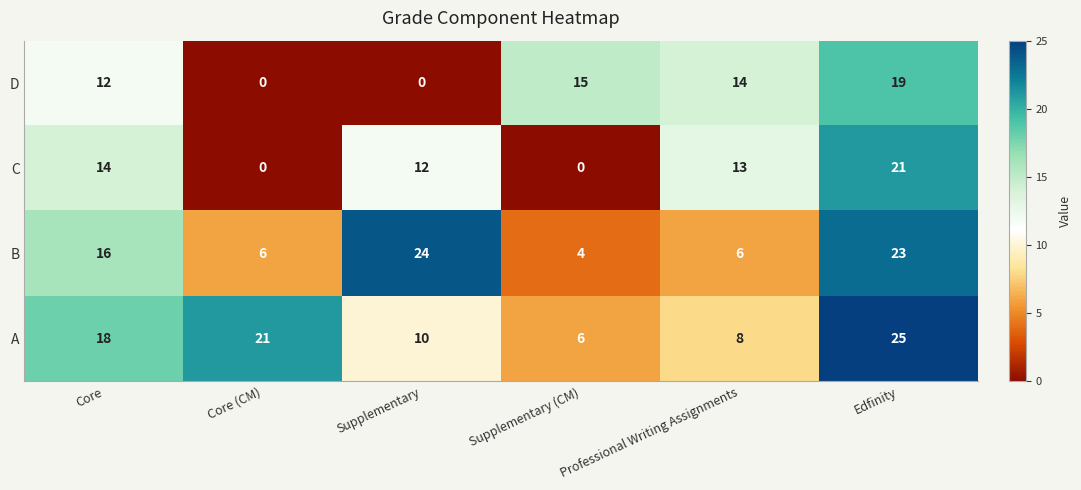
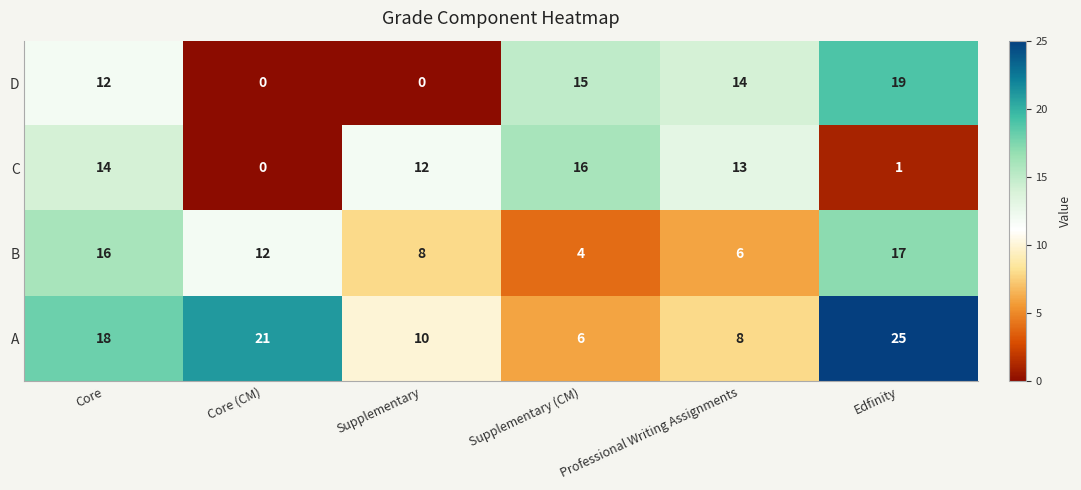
  {
    "D": {
      "Core": 12,
      "Core (CM)": 0,
      "Supplementary": 0,
      "Supplementary (CM)": 15,
      "Professional Writing Assignments": 14,
      "Edfinity": 19
    },
    "C": {
      "Core": 14,
      "Core (CM)": 0,
      "Supplementary": 12,
-     "Supplementary (CM)": 0,
+     "Supplementary (CM)": 16,
      "Professional Writing Assignments": 13,
-     "Edfinity": 21
+     "Edfinity": 1
    },
    "B": {
      "Core": 16,
-     "Core (CM)": 6,
-     "Supplementary": 24,
+     "Core (CM)": 12,
+     "Supplementary": 8,
      "Supplementary (CM)": 4,
      "Professional Writing Assignments": 6,
-     "Edfinity": 23
+     "Edfinity": 17
    },
    "A": {
      "Core": 18,
      "Core (CM)": 21,
      "Supplementary": 10,
      "Supplementary (CM)": 6,
      "Professional Writing Assignments": 8,
      "Edfinity": 25
    }
  }
